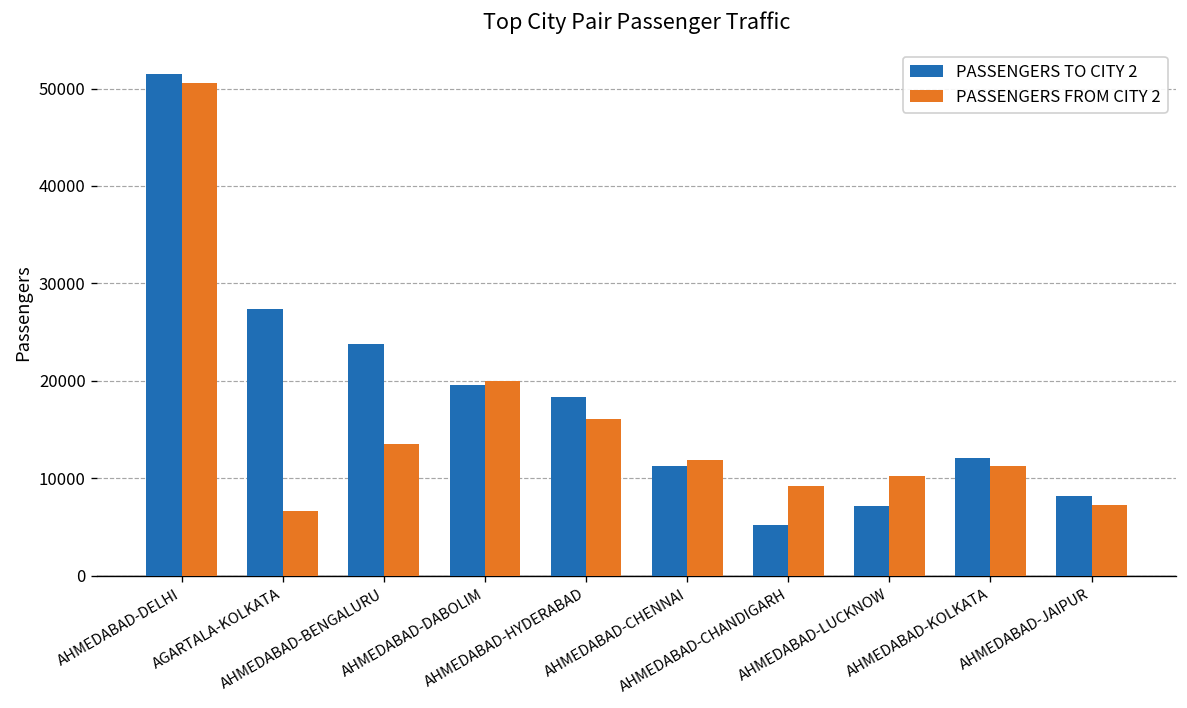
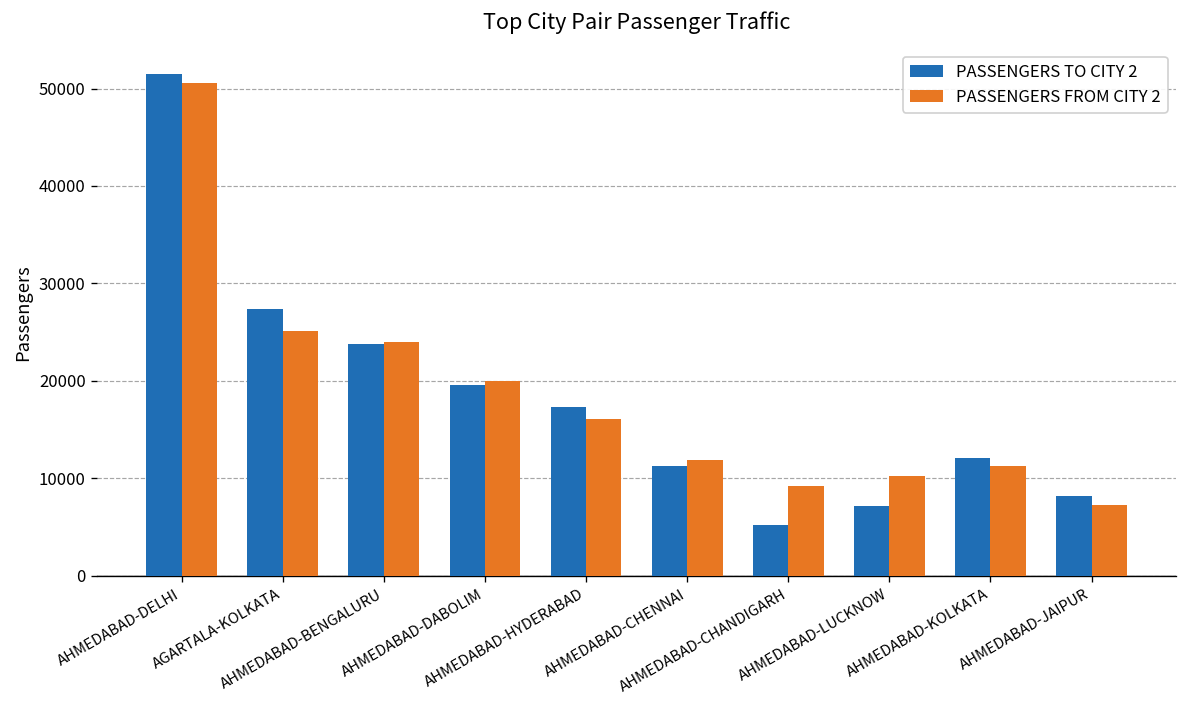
  {
    "PASSENGERS TO CITY 2": {
      "AHMEDABAD-DELHI": 52000,
      "AGARTALA-KOLKATA": 27000,
      "AHMEDABAD-BENGALURU": 24000,
      "AHMEDABAD-DABOLIM": 20000,
-     "AHMEDABAD-HYDERABAD": 18000,
+     "AHMEDABAD-HYDERABAD": 17000,
      "AHMEDABAD-CHENNAI": 11000,
      "AHMEDABAD-CHANDIGARH": 5000,
      "AHMEDABAD-LUCKNOW": 7000,
      "AHMEDABAD-KOLKATA": 12000,
      "AHMEDABAD-JAIPUR": 8000
    },
    "PASSENGERS FROM CITY 2": {
      "AHMEDABAD-DELHI": 51000,
-     "AGARTALA-KOLKATA": 7000,
-     "AHMEDABAD-BENGALURU": 14000,
+     "AGARTALA-KOLKATA": 25000,
+     "AHMEDABAD-BENGALURU": 24000,
      "AHMEDABAD-DABOLIM": 20000,
      "AHMEDABAD-HYDERABAD": 16000,
      "AHMEDABAD-CHENNAI": 12000,
      "AHMEDABAD-CHANDIGARH": 9000,
      "AHMEDABAD-LUCKNOW": 10000,
      "AHMEDABAD-KOLKATA": 11000,
      "AHMEDABAD-JAIPUR": 7000
    }
  }
